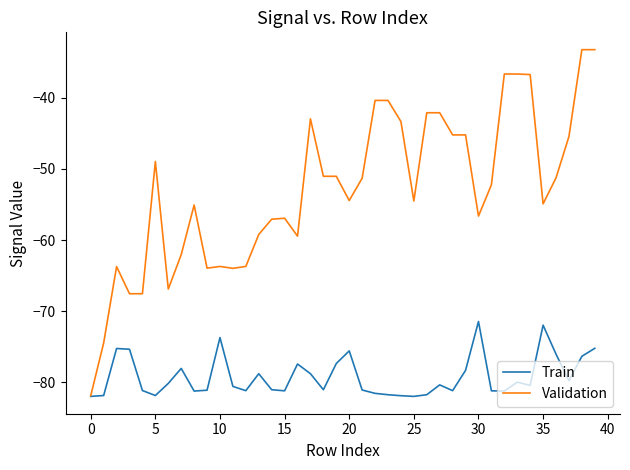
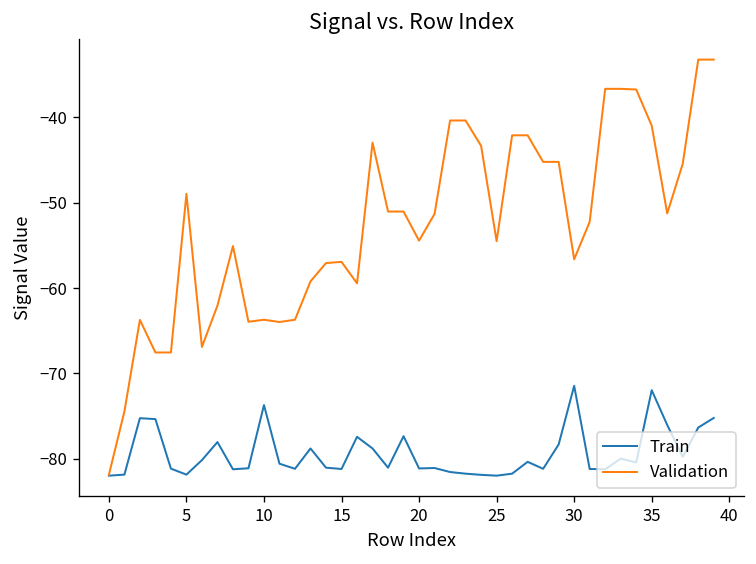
  {
    "Train": {
      "5": -82,
      "10": -74,
      "15": -81,
-     "20": -76,
+     "20": -81,
      "25": -82,
      "30": -71,
      "35": -72
    },
    "Validation": {
      "5": -49,
      "10": -64,
      "15": -57,
      "20": -54,
      "25": -55,
      "30": -57,
-     "35": -55
+     "35": -41
    }
  }
